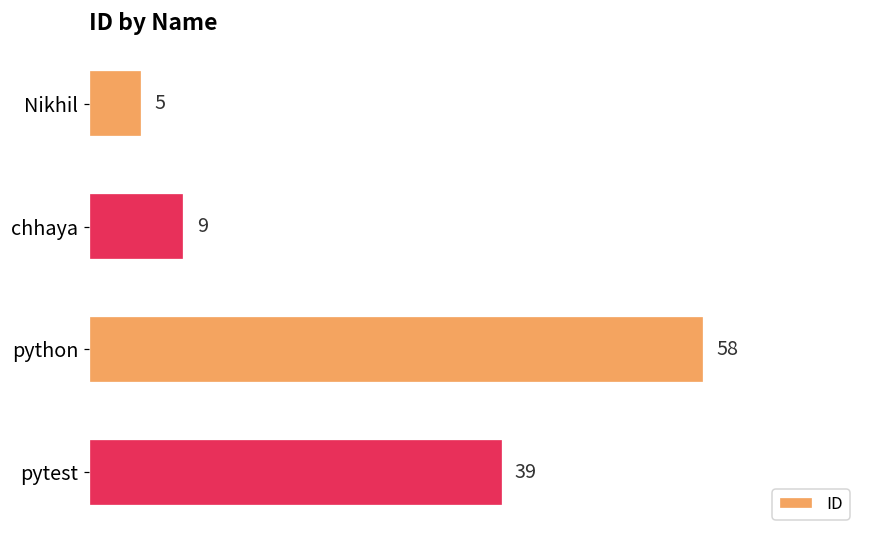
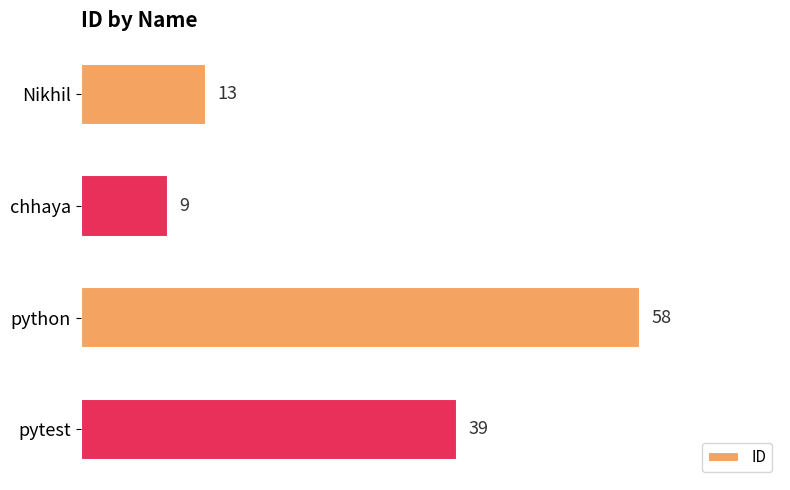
  {
-   "Nikhil": 5,
+   "Nikhil": 13,
    "chhaya": 9,
    "python": 58,
    "pytest": 39
  }
